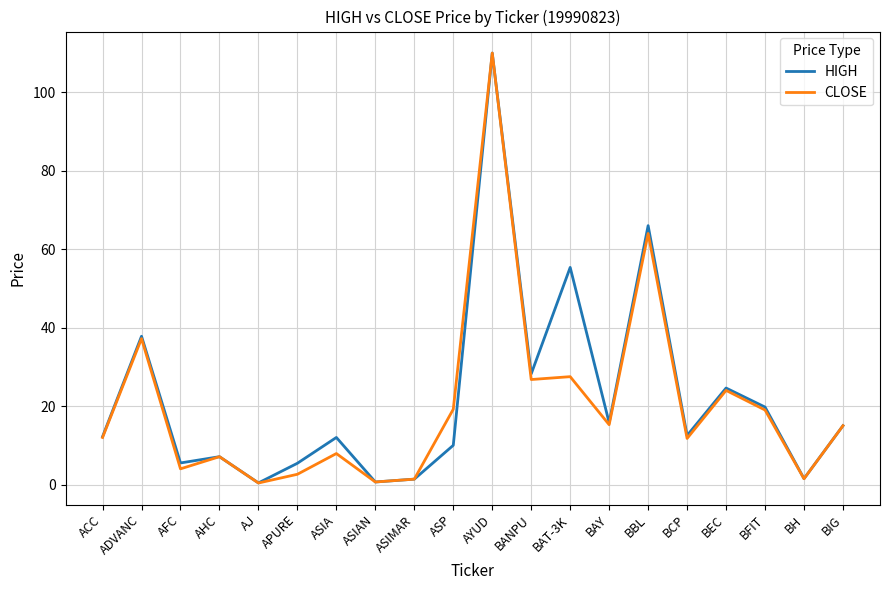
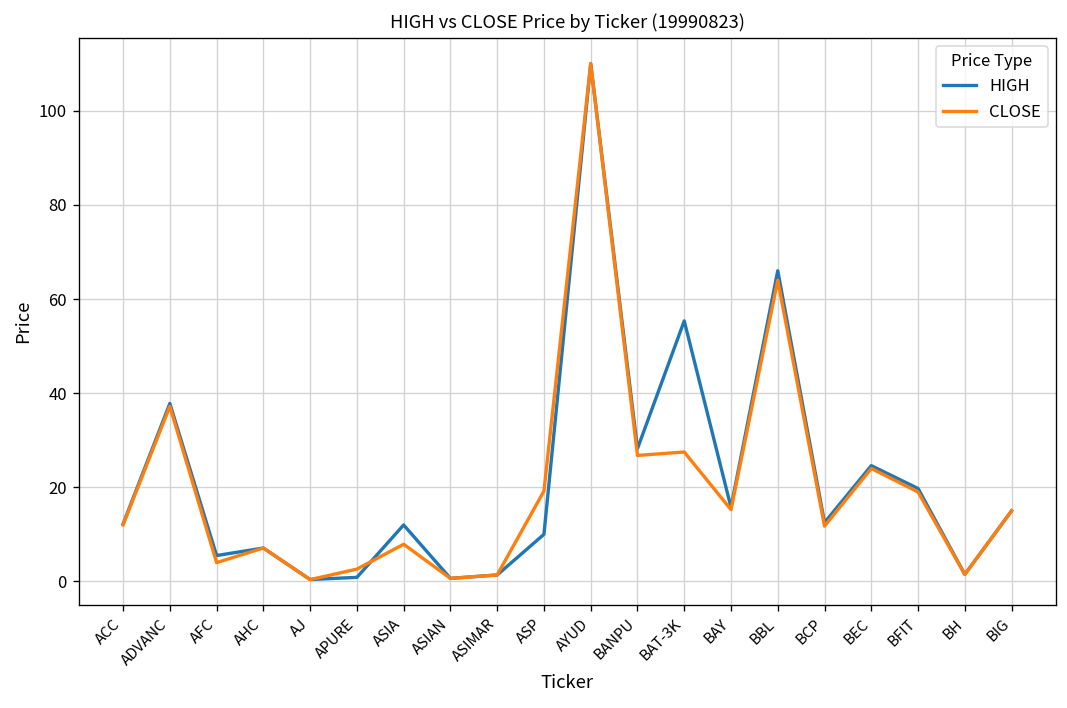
  {
    "HIGH": {
      "AFC": 6,
-     "APURE": 5,
+     "APURE": 1,
      "ASIA": 12,
      "ASP": 10,
      "BANPU": 28,
      "BAT-3K": 55,
      "BBL": 66,
      "BCP": 13,
      "BFIT": 20
    },
    "CLOSE": {
      "AFC": 4,
      "APURE": 3,
      "ASIA": 8,
      "ASP": 19,
      "BANPU": 27,
      "BAT-3K": 28,
      "BBL": 64,
      "BCP": 12,
      "BFIT": 19
    }
  }
